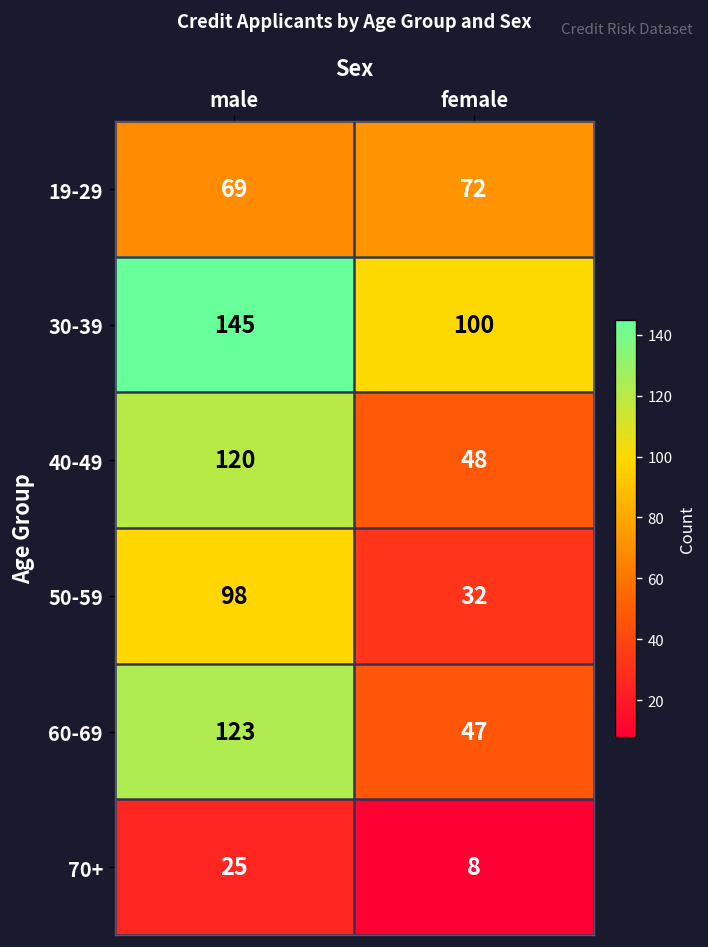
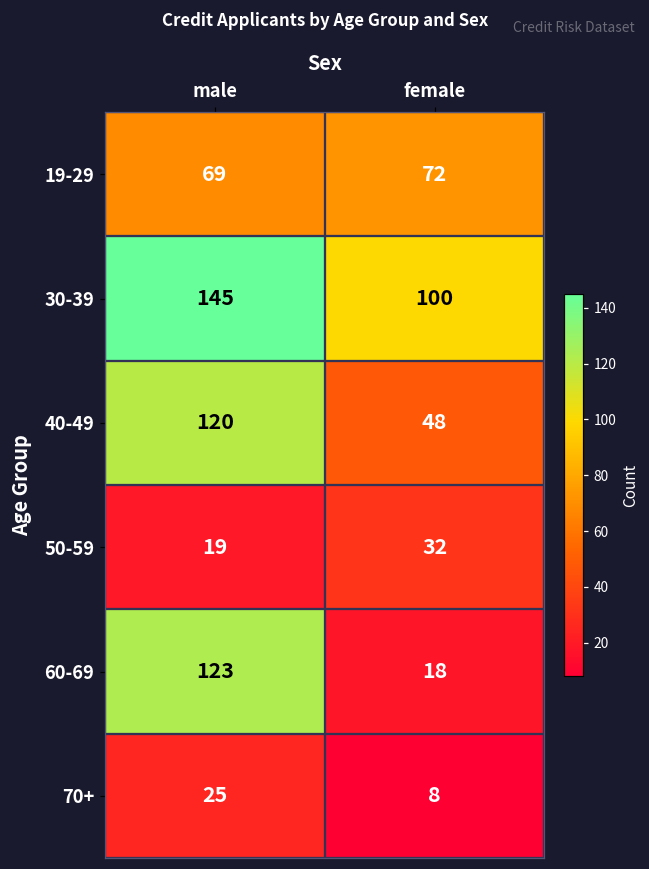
  {
    "19-29": {
      "male": 69,
      "female": 72
    },
    "30-39": {
      "male": 145,
      "female": 100
    },
    "40-49": {
      "male": 120,
      "female": 48
    },
    "50-59": {
-     "male": 98,
+     "male": 19,
      "female": 32
    },
    "60-69": {
      "male": 123,
-     "female": 47
+     "female": 18
    },
    "70+": {
      "male": 25,
      "female": 8
    }
  }
